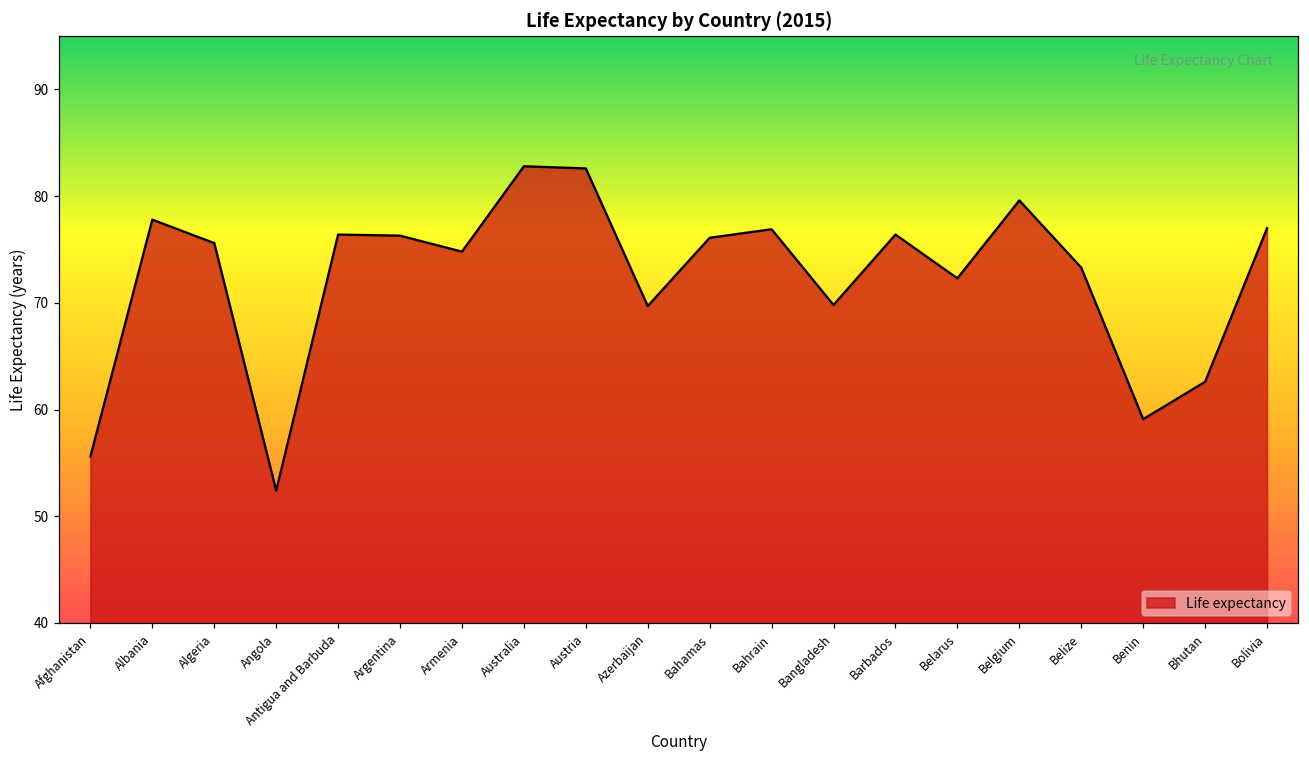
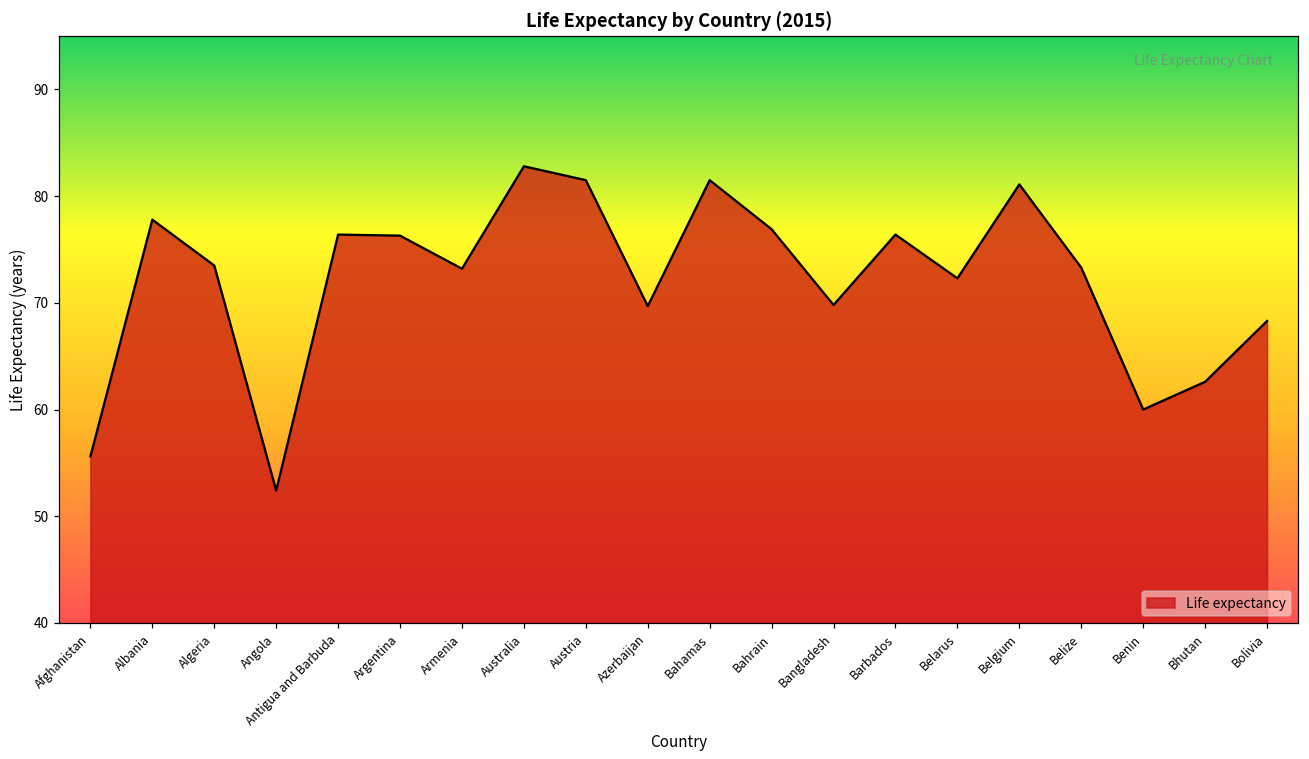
  {
    "Afghanistan": 56,
    "Albania": 78,
-   "Algeria": 76,
+   "Algeria": 74,
    "Angola": 52,
    "Antigua and Barbuda": 76,
    "Argentina": 76,
-   "Armenia": 75,
+   "Armenia": 73,
    "Australia": 83,
-   "Austria": 83,
+   "Austria": 82,
    "Azerbaijan": 70,
-   "Bahamas": 76,
+   "Bahamas": 82,
    "Bahrain": 77,
    "Bangladesh": 70,
    "Barbados": 76,
    "Belarus": 72,
-   "Belgium": 80,
+   "Belgium": 81,
    "Belize": 73,
-   "Benin": 59,
+   "Benin": 60,
    "Bhutan": 63,
-   "Bolivia": 77
+   "Bolivia": 68
  }
